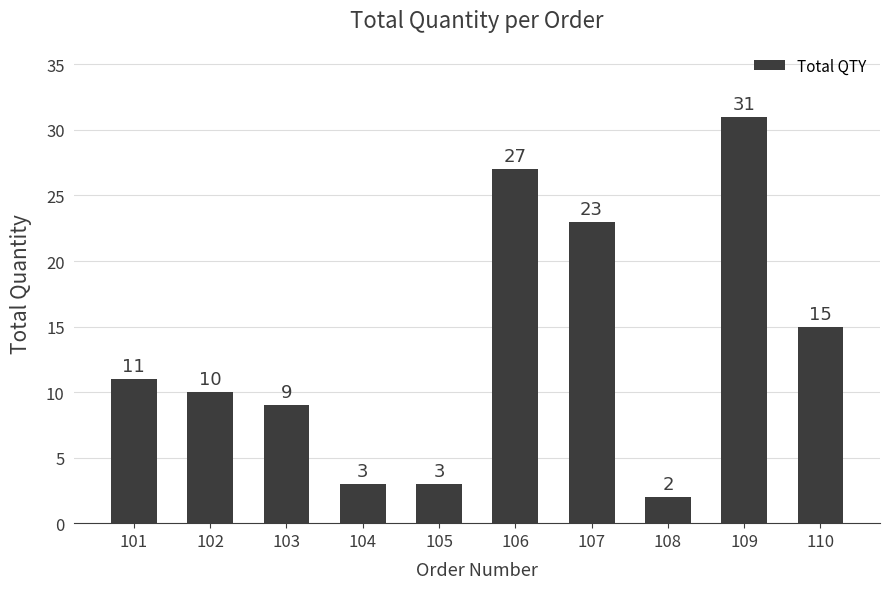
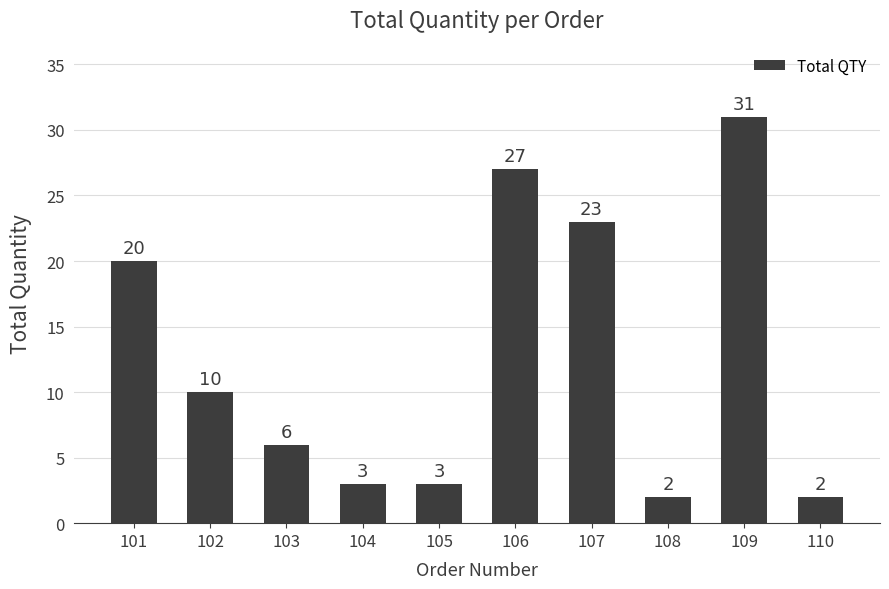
  {
-   "101": 11,
+   "101": 20,
    "102": 10,
-   "103": 9,
+   "103": 6,
    "104": 3,
    "105": 3,
    "106": 27,
    "107": 23,
    "108": 2,
    "109": 31,
-   "110": 15
+   "110": 2
  }
